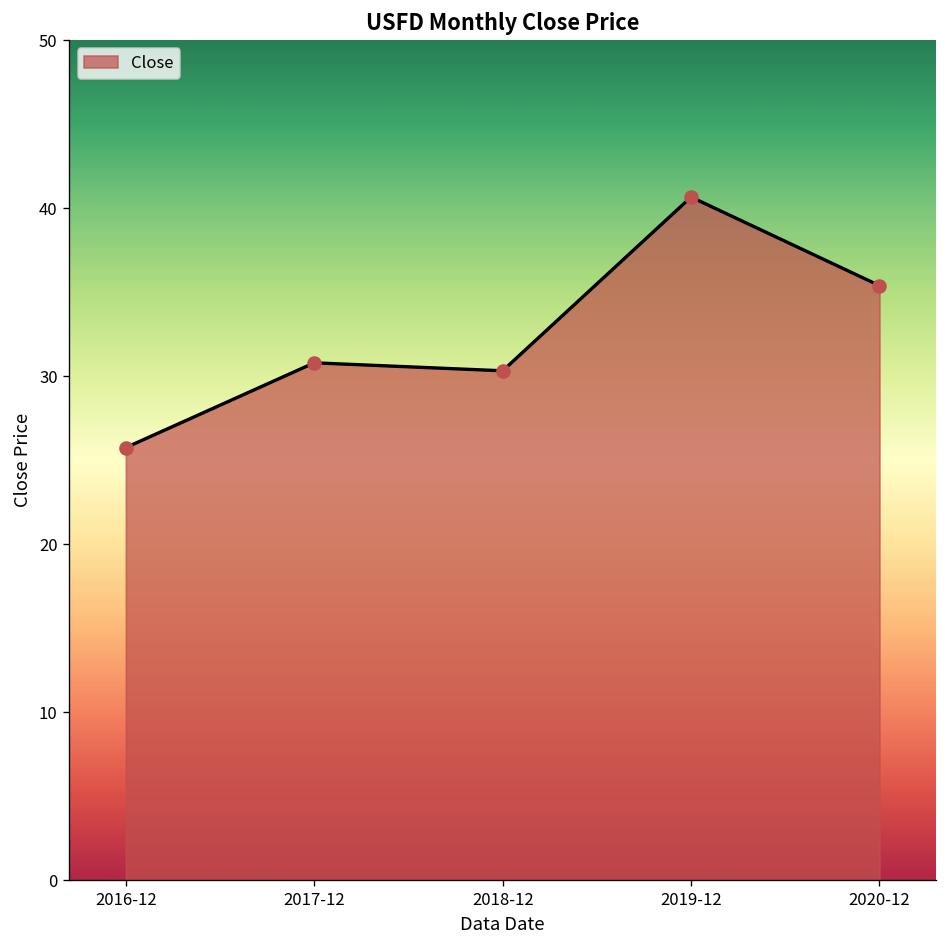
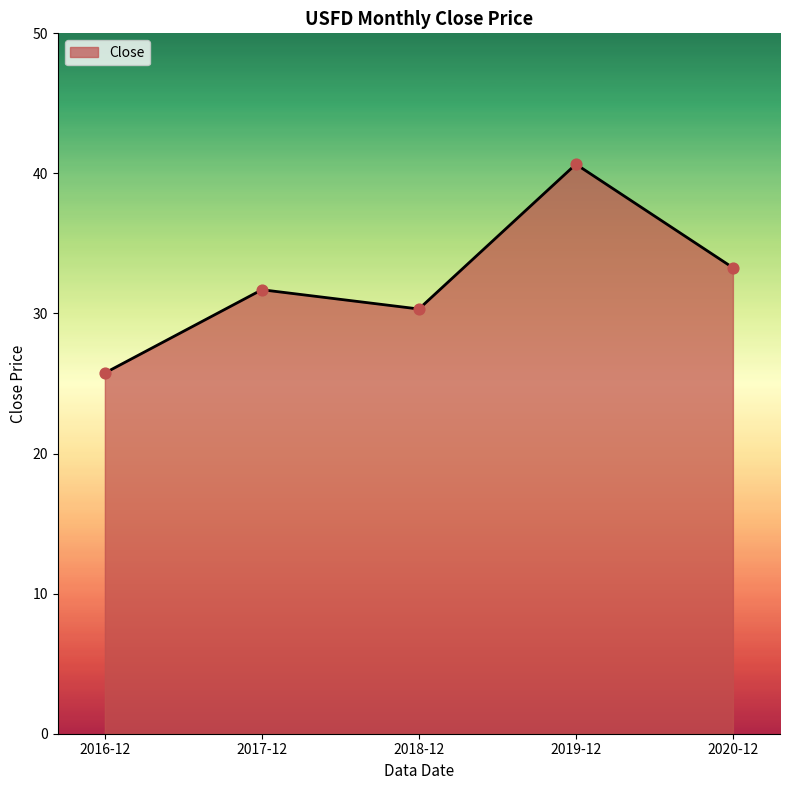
  {
    "2016-12": 25.8,
-   "2017-12": 30.8,
+   "2017-12": 31.7,
    "2018-12": 30.3,
    "2019-12": 40.7,
-   "2020-12": 35.4
+   "2020-12": 33.3
  }
